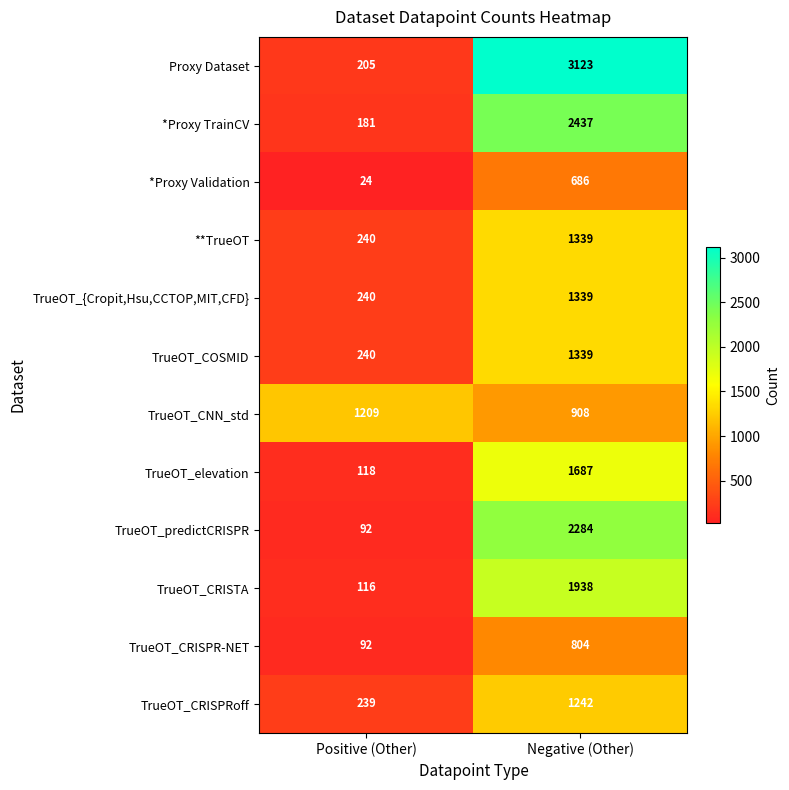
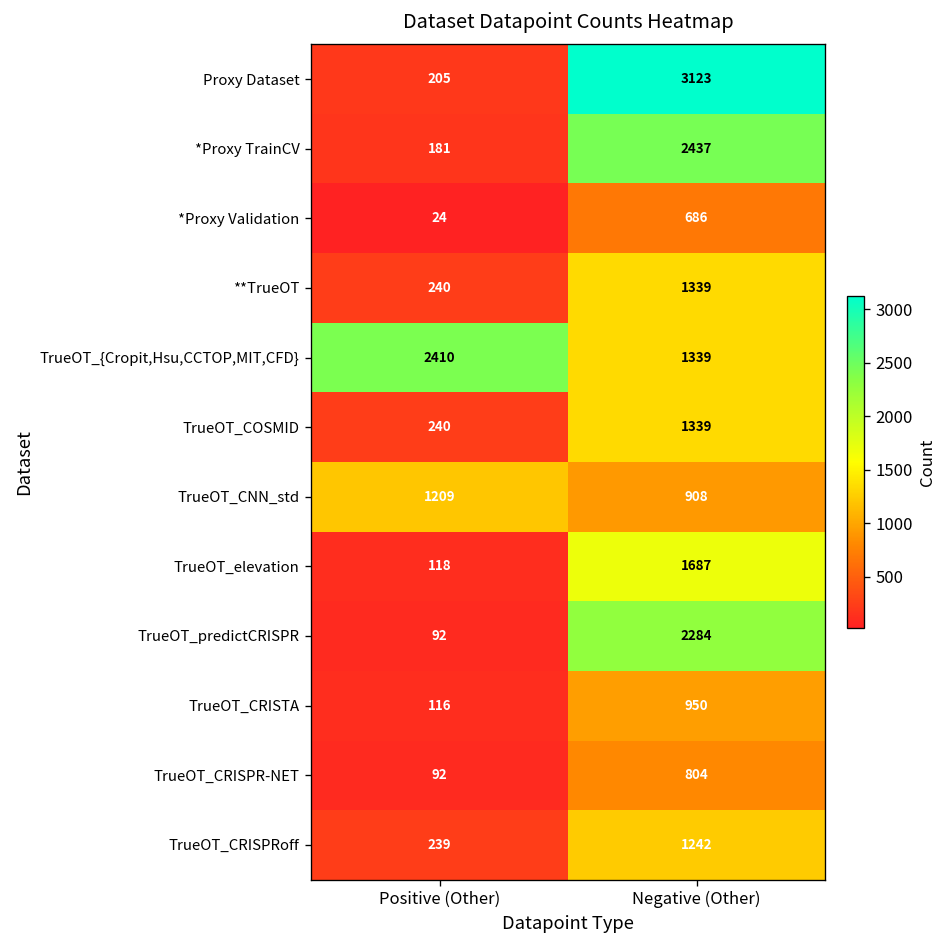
  {
    "Proxy Dataset": {
      "Positive (Other)": 205,
      "Negative (Other)": 3123
    },
    "*Proxy TrainCV": {
      "Positive (Other)": 181,
      "Negative (Other)": 2437
    },
    "*Proxy Validation": {
      "Positive (Other)": 24,
      "Negative (Other)": 686
    },
    "**TrueOT": {
      "Positive (Other)": 240,
      "Negative (Other)": 1339
    },
    "TrueOT_{Cropit,Hsu,CCTOP,MIT,CFD}": {
-     "Positive (Other)": 240,
+     "Positive (Other)": 2410,
      "Negative (Other)": 1339
    },
    "TrueOT_COSMID": {
      "Positive (Other)": 240,
      "Negative (Other)": 1339
    },
    "TrueOT_CNN_std": {
      "Positive (Other)": 1209,
      "Negative (Other)": 908
    },
    "TrueOT_elevation": {
      "Positive (Other)": 118,
      "Negative (Other)": 1687
    },
    "TrueOT_predictCRISPR": {
      "Positive (Other)": 92,
      "Negative (Other)": 2284
    },
    "TrueOT_CRISTA": {
      "Positive (Other)": 116,
-     "Negative (Other)": 1938
+     "Negative (Other)": 950
    },
    "TrueOT_CRISPR-NET": {
      "Positive (Other)": 92,
      "Negative (Other)": 804
    },
    "TrueOT_CRISPRoff": {
      "Positive (Other)": 239,
      "Negative (Other)": 1242
    }
  }
